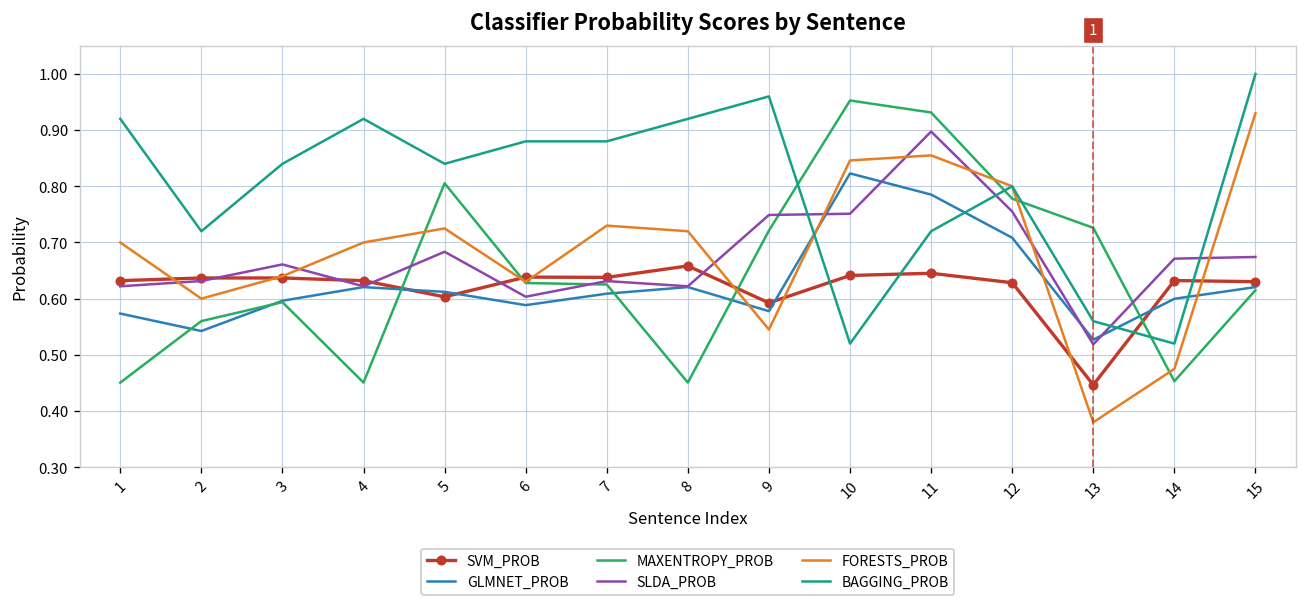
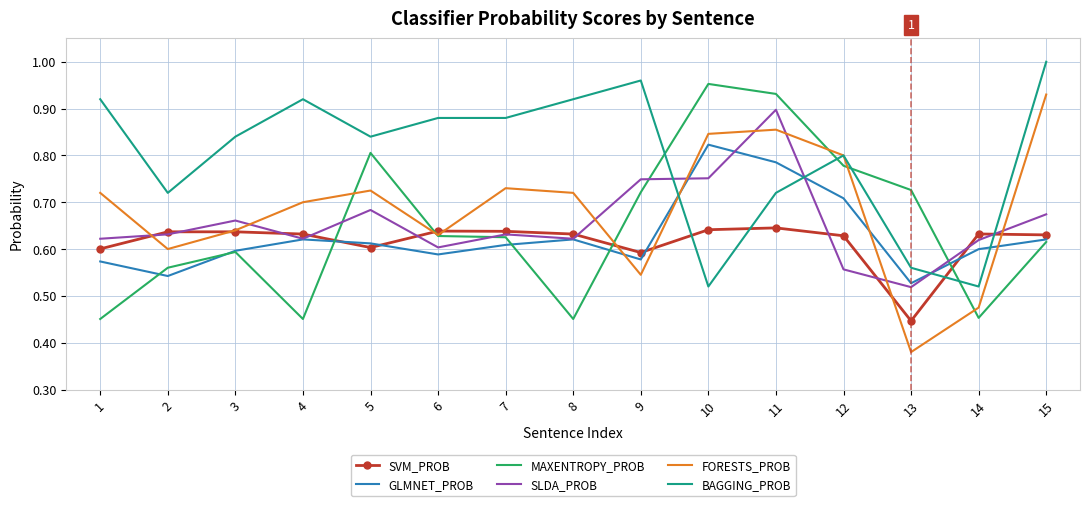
  {
    "SVM_PROB": {
-     "1": 0.63,
+     "1": 0.60,
      "4": 0.63,
      "5": 0.60,
      "6": 0.64,
      "7": 0.64,
-     "8": 0.66,
+     "8": 0.63,
      "9": 0.59,
      "10": 0.64,
      "11": 0.65,
      "12": 0.63,
      "13": 0.45,
      "14": 0.63,
      "15": 0.63
    },
    "GLMNET_PROB": {
      "1": 0.57,
      "2": 0.54,
      "5": 0.61,
      "6": 0.59,
      "7": 0.61,
      "9": 0.58,
      "10": 0.82,
      "11": 0.79,
      "12": 0.71,
      "13": 0.53,
      "14": 0.60,
      "15": 0.62
    },
    "SLDA_PROB": {
      "1": 0.62,
      "3": 0.66,
      "5": 0.68,
      "6": 0.60,
      "7": 0.63,
      "9": 0.75,
      "10": 0.75,
      "11": 0.90,
-     "12": 0.76,
+     "12": 0.56,
      "13": 0.52,
-     "14": 0.67,
+     "14": 0.62,
      "15": 0.67
    },
    "FORESTS_PROB": {
-     "1": 0.70,
+     "1": 0.72,
      "2": 0.60,
      "4": 0.70,
      "5": 0.73,
      "7": 0.73,
      "8": 0.72,
      "9": 0.55,
      "10": 0.85,
      "11": 0.86,
      "13": 0.38,
      "14": 0.48,
      "15": 0.93
    }
  }
